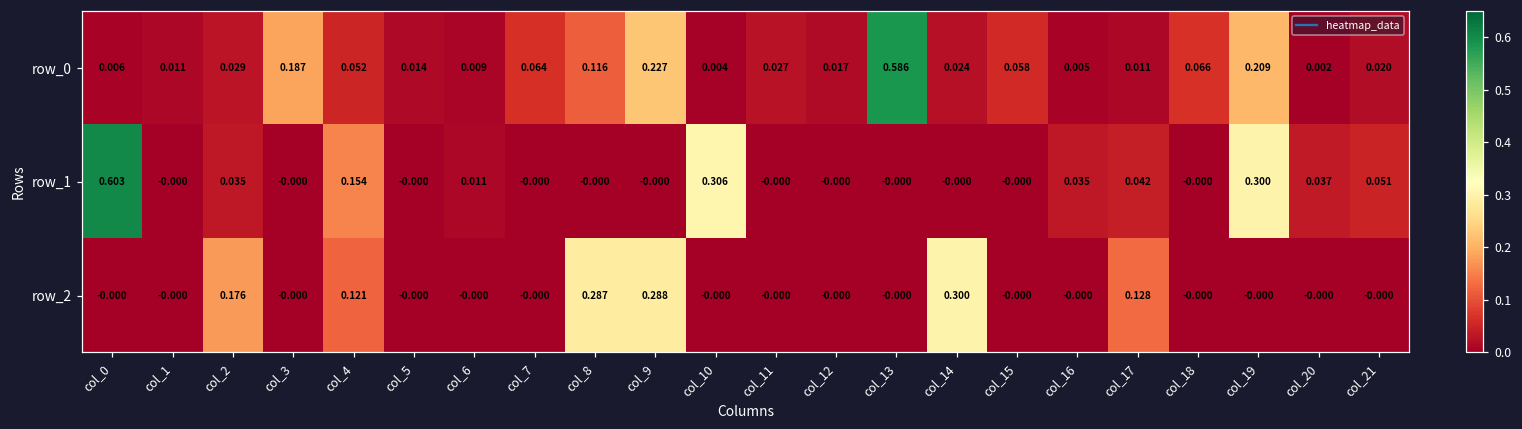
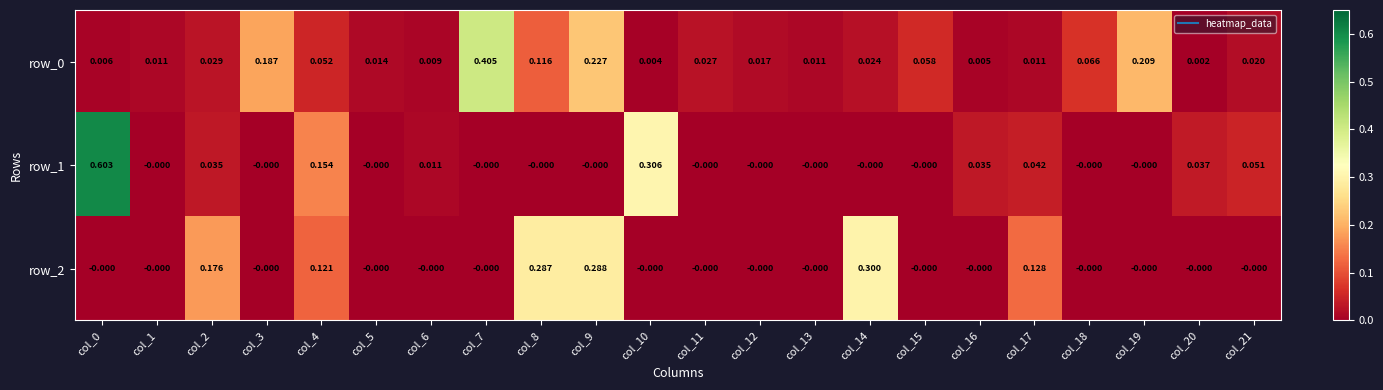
  {
    "row_0": {
      "col_0": 0.006,
      "col_1": 0.011,
      "col_2": 0.029,
      "col_3": 0.187,
      "col_4": 0.052,
      "col_5": 0.014,
      "col_6": 0.009,
-     "col_7": 0.064,
+     "col_7": 0.405,
      "col_8": 0.116,
      "col_9": 0.227,
      "col_10": 0.004,
      "col_11": 0.027,
      "col_12": 0.017,
-     "col_13": 0.586,
+     "col_13": 0.011,
      "col_14": 0.024,
      "col_15": 0.058,
      "col_16": 0.005,
      "col_17": 0.011,
      "col_18": 0.066,
      "col_19": 0.209,
      "col_20": 0.002,
      "col_21": 0.020
    },
    "row_1": {
      "col_0": 0.603,
      "col_1": -0.000,
      "col_2": 0.035,
      "col_3": -0.000,
      "col_4": 0.154,
      "col_5": -0.000,
      "col_6": 0.011,
      "col_7": -0.000,
      "col_8": -0.000,
      "col_9": -0.000,
      "col_10": 0.306,
      "col_11": -0.000,
      "col_12": -0.000,
      "col_13": -0.000,
      "col_14": -0.000,
      "col_15": -0.000,
      "col_16": 0.035,
      "col_17": 0.042,
      "col_18": -0.000,
-     "col_19": 0.300,
+     "col_19": -0.000,
      "col_20": 0.037,
      "col_21": 0.051
    },
    "row_2": {
      "col_0": -0.000,
      "col_1": -0.000,
      "col_2": 0.176,
      "col_3": -0.000,
      "col_4": 0.121,
      "col_5": -0.000,
      "col_6": -0.000,
      "col_7": -0.000,
      "col_8": 0.287,
      "col_9": 0.288,
      "col_10": -0.000,
      "col_11": -0.000,
      "col_12": -0.000,
      "col_13": -0.000,
      "col_14": 0.300,
      "col_15": -0.000,
      "col_16": -0.000,
      "col_17": 0.128,
      "col_18": -0.000,
      "col_19": -0.000,
      "col_20": -0.000,
      "col_21": -0.000
    }
  }
